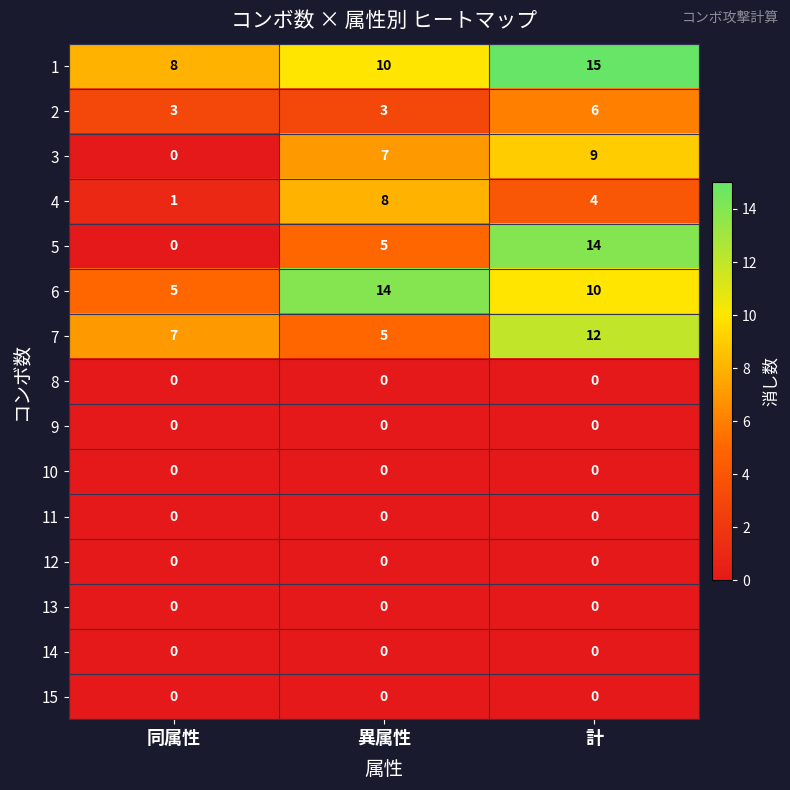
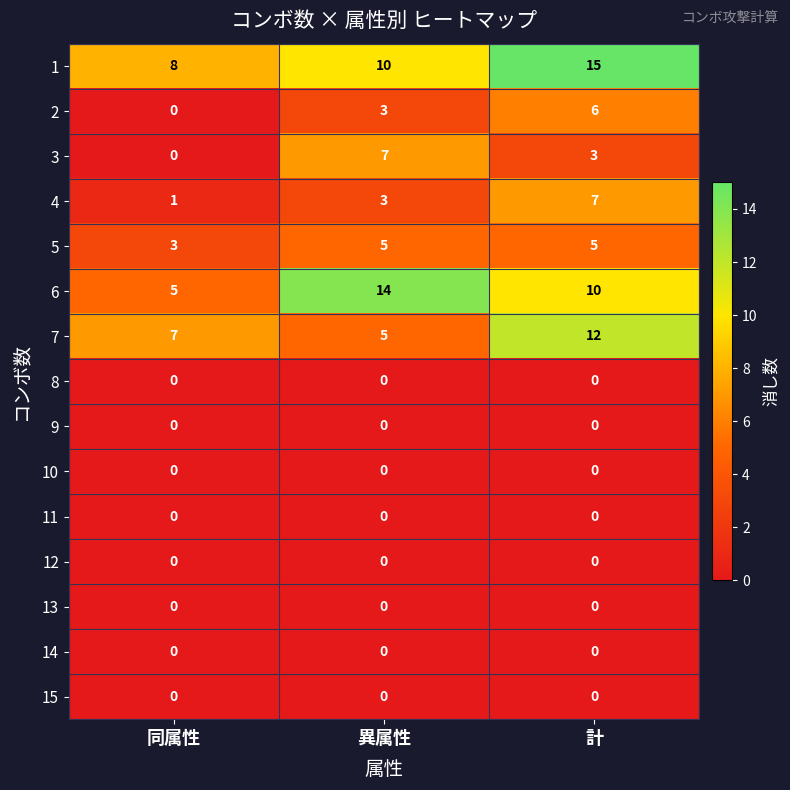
  {
    "1": {
      "同属性": 8,
      "異属性": 10,
      "計": 15
    },
    "2": {
-     "同属性": 3,
+     "同属性": 0,
      "異属性": 3,
      "計": 6
    },
    "3": {
      "同属性": 0,
      "異属性": 7,
-     "計": 9
+     "計": 3
    },
    "4": {
      "同属性": 1,
-     "異属性": 8,
-     "計": 4
+     "異属性": 3,
+     "計": 7
    },
    "5": {
-     "同属性": 0,
+     "同属性": 3,
      "異属性": 5,
-     "計": 14
+     "計": 5
    },
    "6": {
      "同属性": 5,
      "異属性": 14,
      "計": 10
    },
    "7": {
      "同属性": 7,
      "異属性": 5,
      "計": 12
    },
    "8": {
      "同属性": 0,
      "異属性": 0,
      "計": 0
    },
    "9": {
      "同属性": 0,
      "異属性": 0,
      "計": 0
    },
    "10": {
      "同属性": 0,
      "異属性": 0,
      "計": 0
    },
    "11": {
      "同属性": 0,
      "異属性": 0,
      "計": 0
    },
    "12": {
      "同属性": 0,
      "異属性": 0,
      "計": 0
    },
    "13": {
      "同属性": 0,
      "異属性": 0,
      "計": 0
    },
    "14": {
      "同属性": 0,
      "異属性": 0,
      "計": 0
    },
    "15": {
      "同属性": 0,
      "異属性": 0,
      "計": 0
    }
  }
